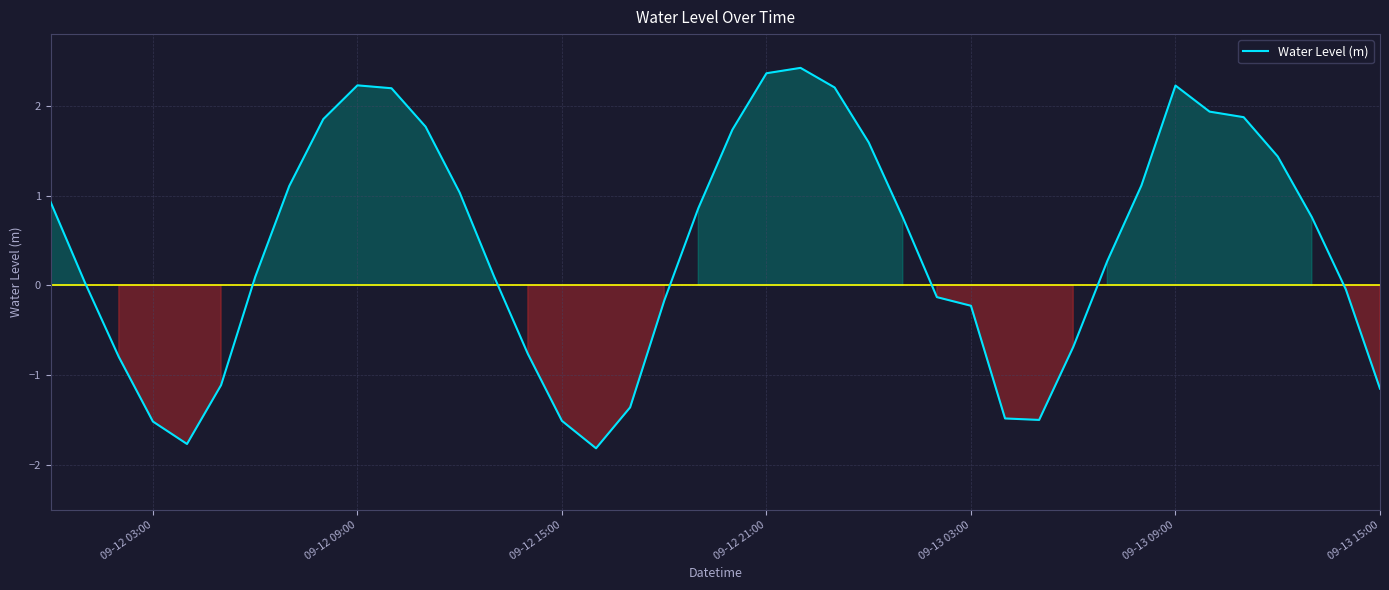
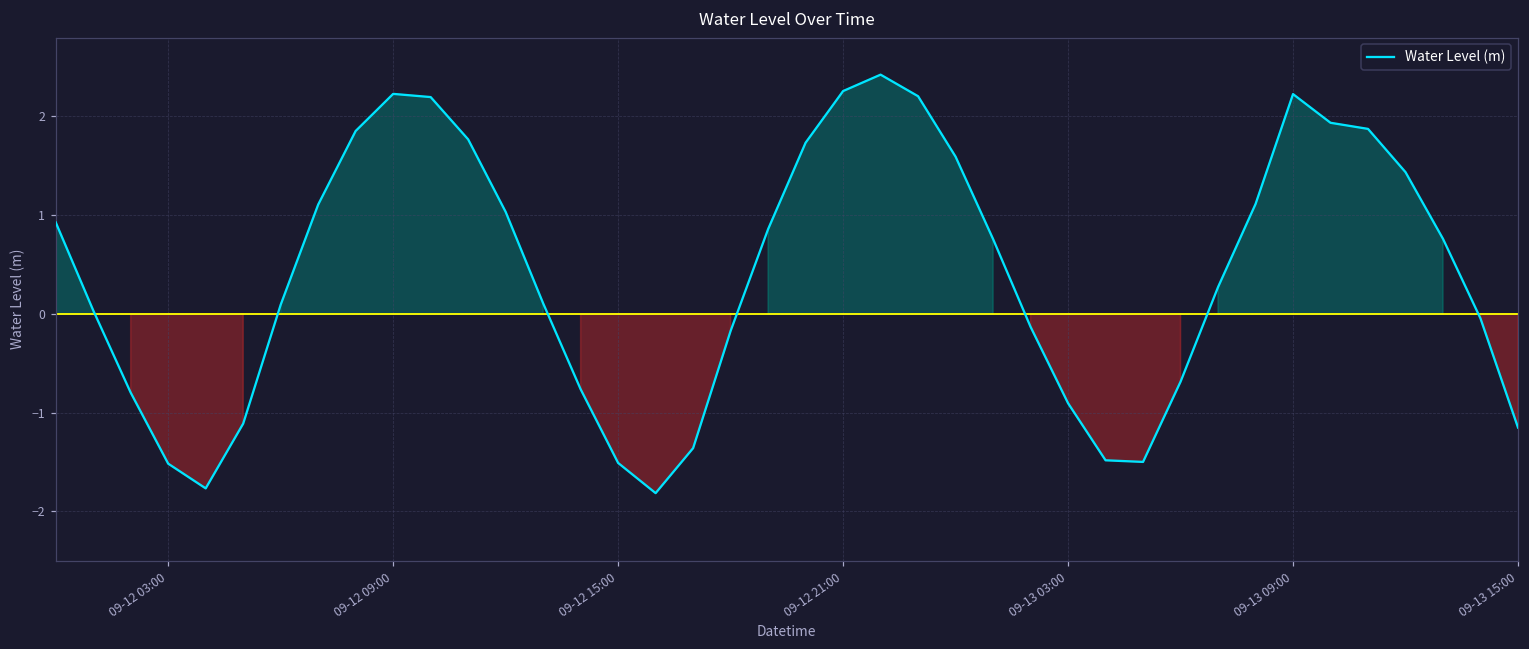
  {
    "09-12 03:00": -1.5,
    "09-12 09:00": 2.2,
    "09-12 15:00": -1.5,
-   "09-12 21:00": 2.4,
-   "09-13 03:00": -0.2,
+   "09-12 21:00": 2.3,
+   "09-13 03:00": -0.9,
    "09-13 09:00": 2.2,
    "09-13 15:00": -1.2
  }
